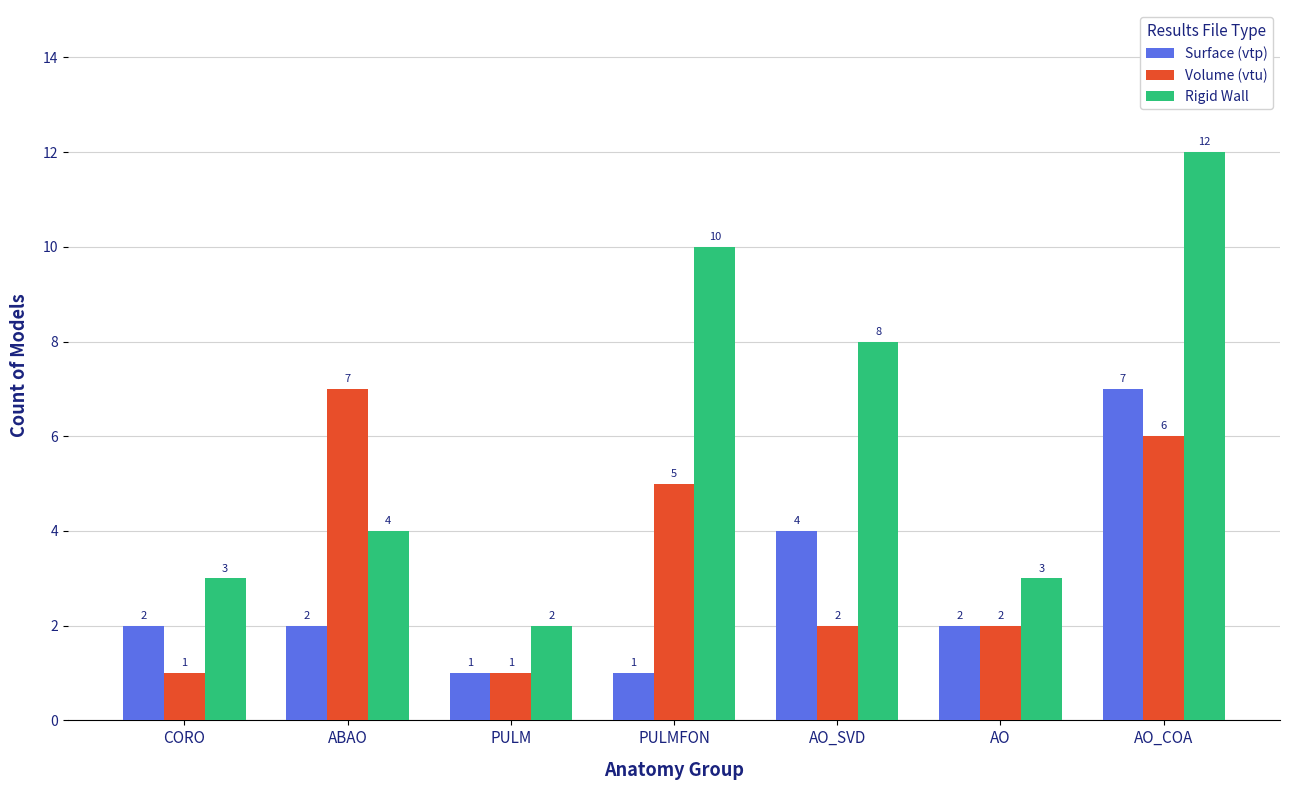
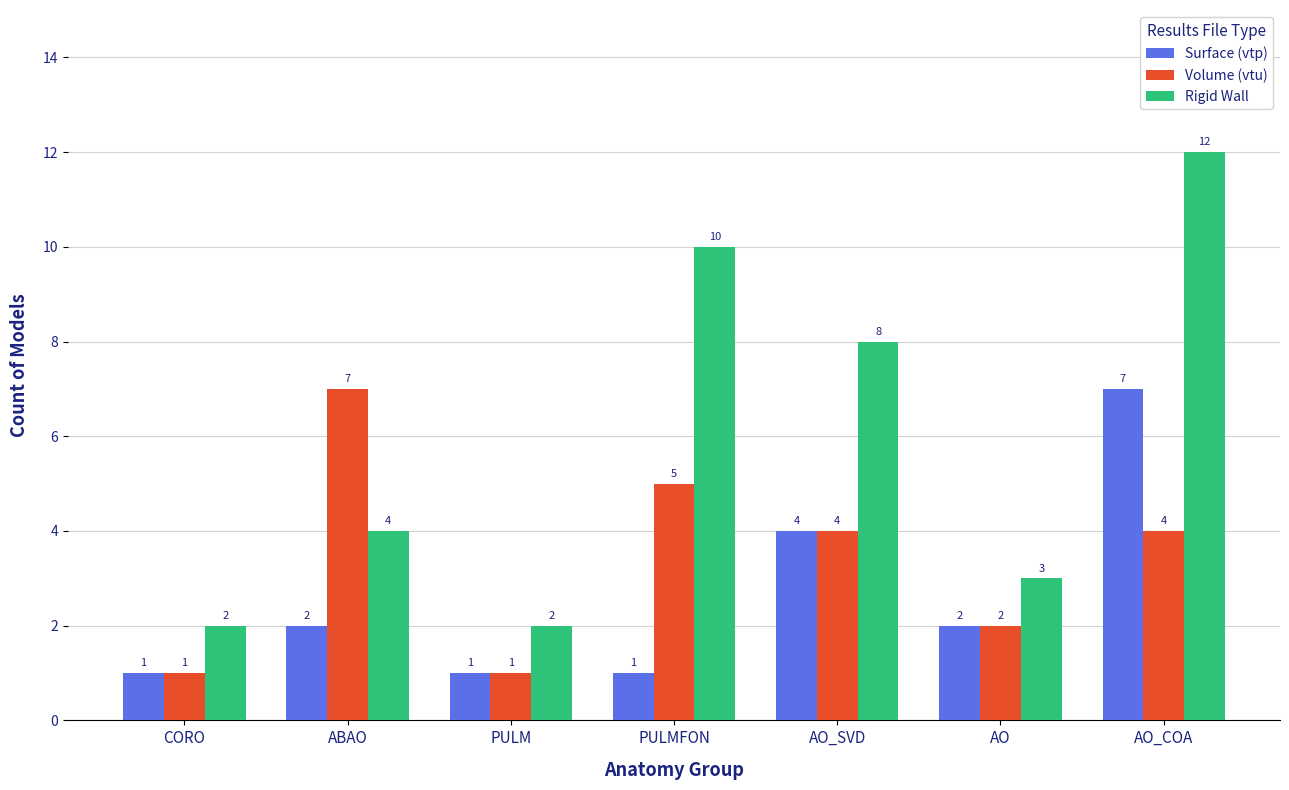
  {
    "Surface (vtp)": {
-     "CORO": 2,
+     "CORO": 1,
      "ABAO": 2,
      "PULM": 1,
      "PULMFON": 1,
      "AO_SVD": 4,
      "AO": 2,
      "AO_COA": 7
    },
    "Volume (vtu)": {
      "CORO": 1,
      "ABAO": 7,
      "PULM": 1,
      "PULMFON": 5,
-     "AO_SVD": 2,
+     "AO_SVD": 4,
      "AO": 2,
-     "AO_COA": 6
+     "AO_COA": 4
    },
    "Rigid Wall": {
-     "CORO": 3,
+     "CORO": 2,
      "ABAO": 4,
      "PULM": 2,
      "PULMFON": 10,
      "AO_SVD": 8,
      "AO": 3,
      "AO_COA": 12
    }
  }
